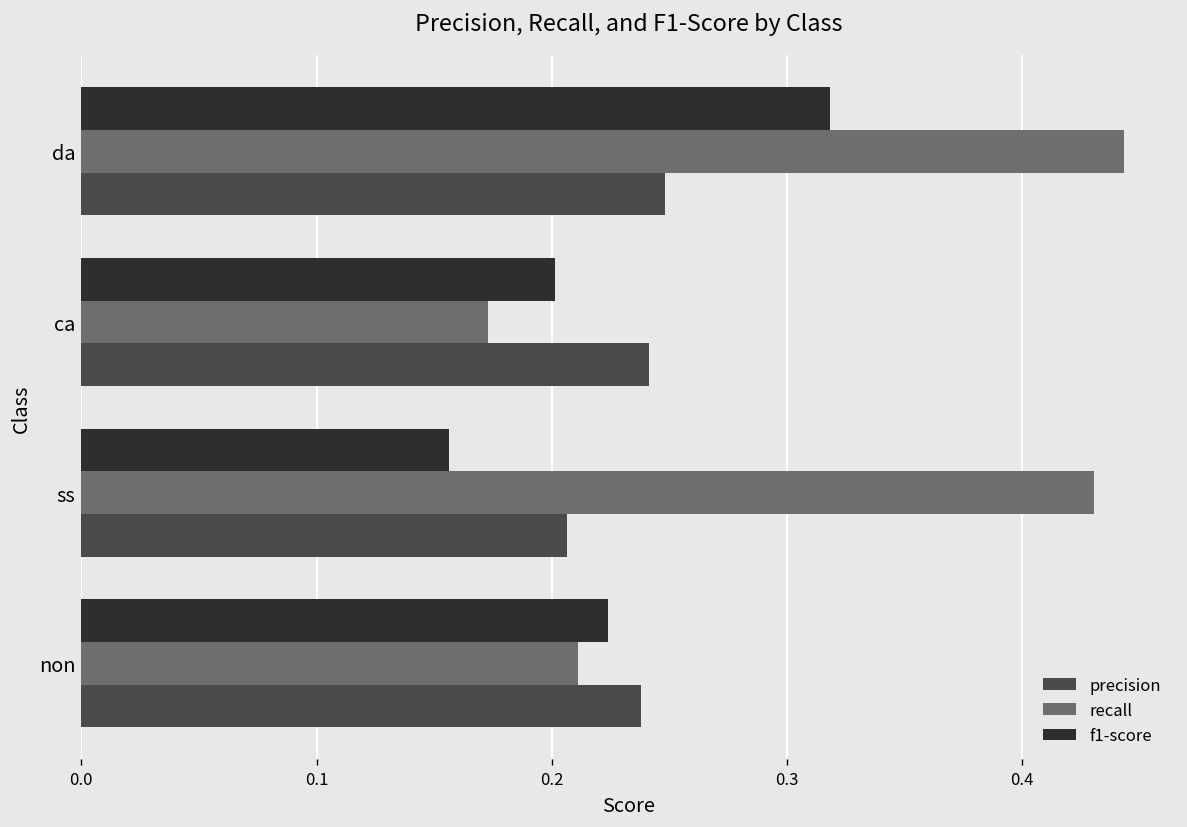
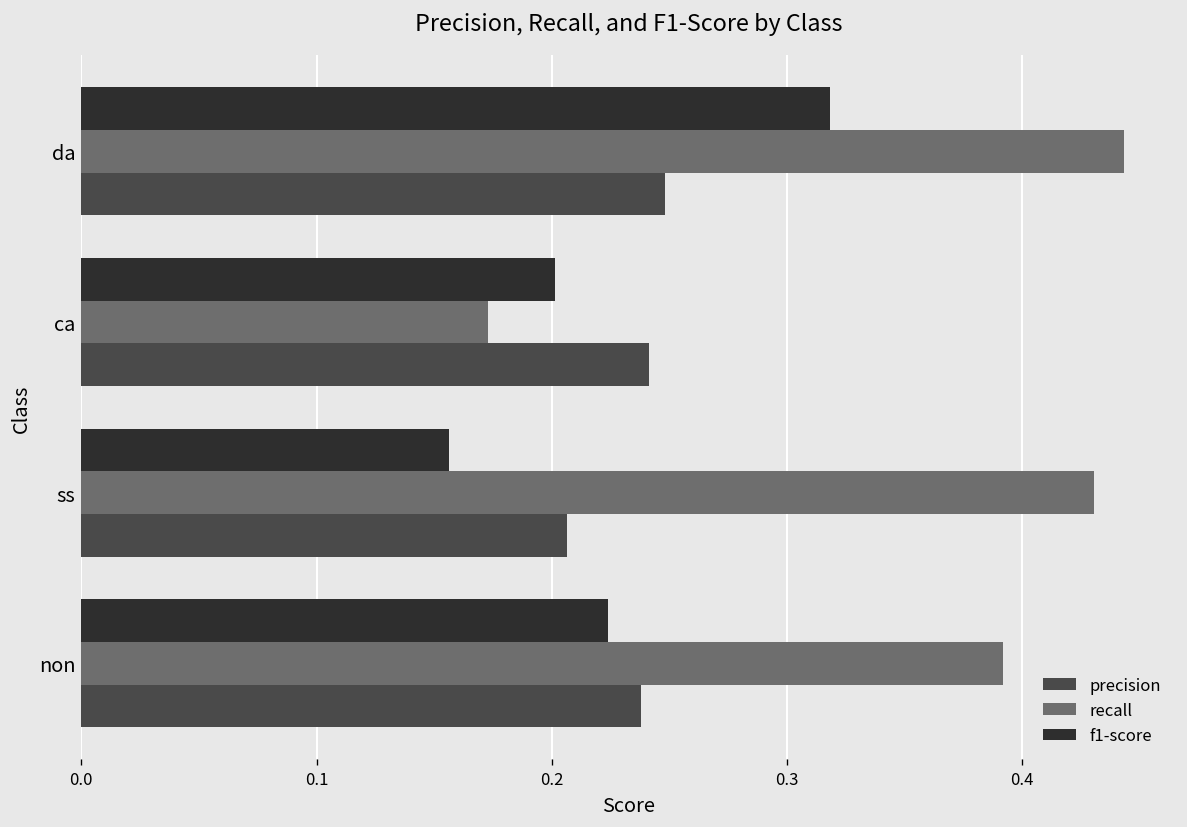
  {
    "recall": {
      "da": 0.443,
      "ca": 0.173,
      "ss": 0.431,
-     "non": 0.211
+     "non": 0.392
    }
  }
